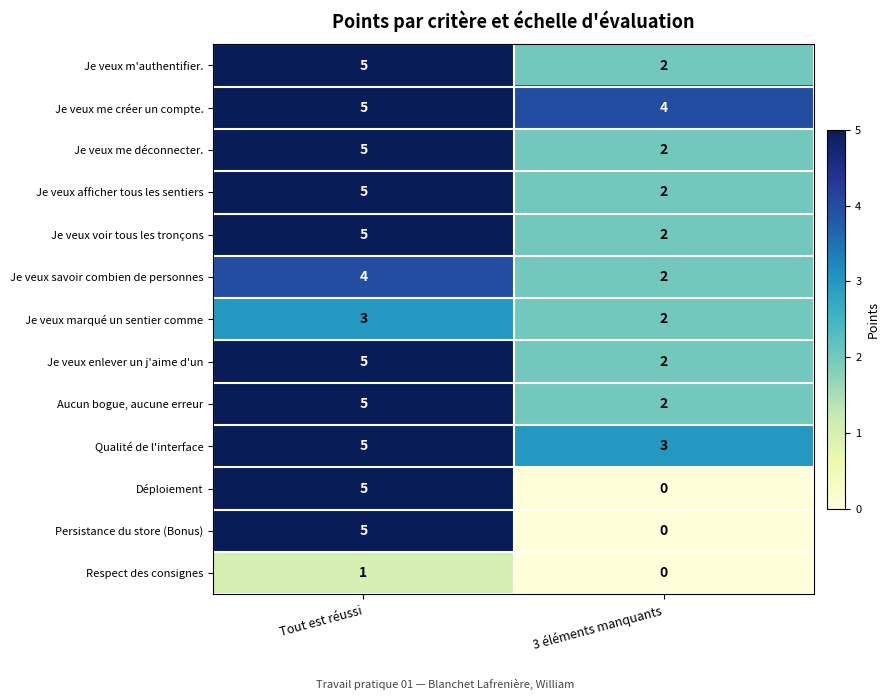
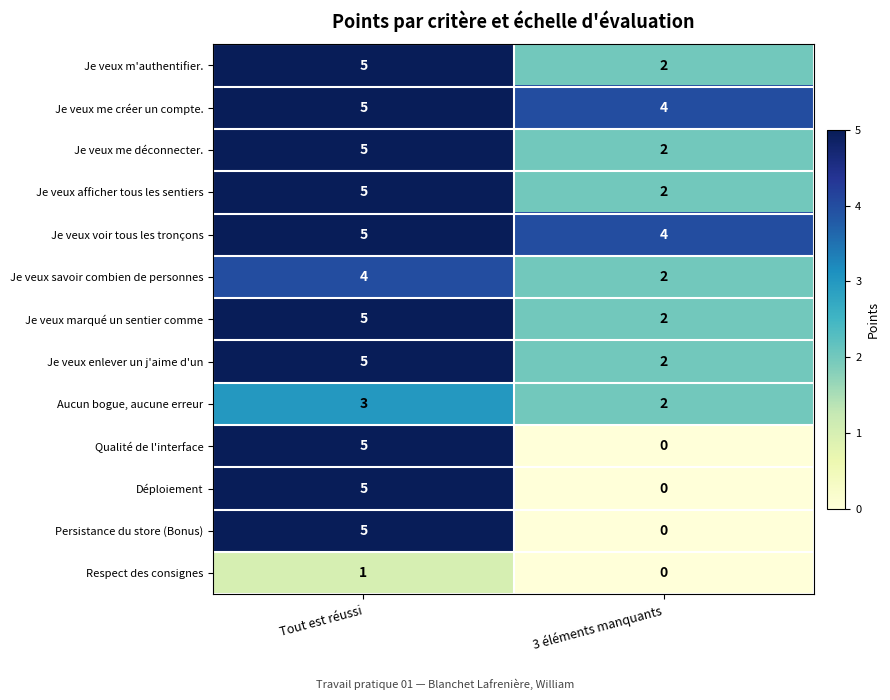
  {
    "Je veux m'authentifier.": {
      "Tout est réussi": 5,
      "3 éléments manquants": 2
    },
    "Je veux me créer un compte.": {
      "Tout est réussi": 5,
      "3 éléments manquants": 4
    },
    "Je veux me déconnecter.": {
      "Tout est réussi": 5,
      "3 éléments manquants": 2
    },
    "Je veux afficher tous les sentiers": {
      "Tout est réussi": 5,
      "3 éléments manquants": 2
    },
    "Je veux voir tous les tronçons": {
      "Tout est réussi": 5,
-     "3 éléments manquants": 2
+     "3 éléments manquants": 4
    },
    "Je veux savoir combien de personnes": {
      "Tout est réussi": 4,
      "3 éléments manquants": 2
    },
    "Je veux marqué un sentier comme": {
-     "Tout est réussi": 3,
+     "Tout est réussi": 5,
      "3 éléments manquants": 2
    },
    "Je veux enlever un j'aime d'un": {
      "Tout est réussi": 5,
      "3 éléments manquants": 2
    },
    "Aucun bogue, aucune erreur": {
-     "Tout est réussi": 5,
+     "Tout est réussi": 3,
      "3 éléments manquants": 2
    },
    "Qualité de l'interface": {
      "Tout est réussi": 5,
-     "3 éléments manquants": 3
+     "3 éléments manquants": 0
    },
    "Déploiement": {
      "Tout est réussi": 5,
      "3 éléments manquants": 0
    },
    "Persistance du store (Bonus)": {
      "Tout est réussi": 5,
      "3 éléments manquants": 0
    },
    "Respect des consignes": {
      "Tout est réussi": 1,
      "3 éléments manquants": 0
    }
  }
